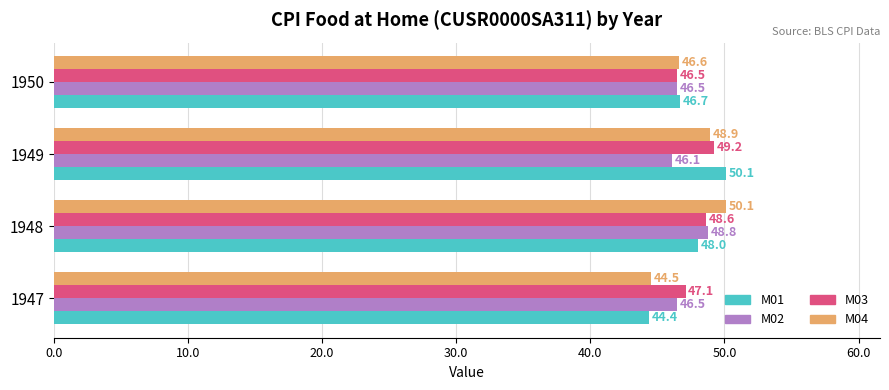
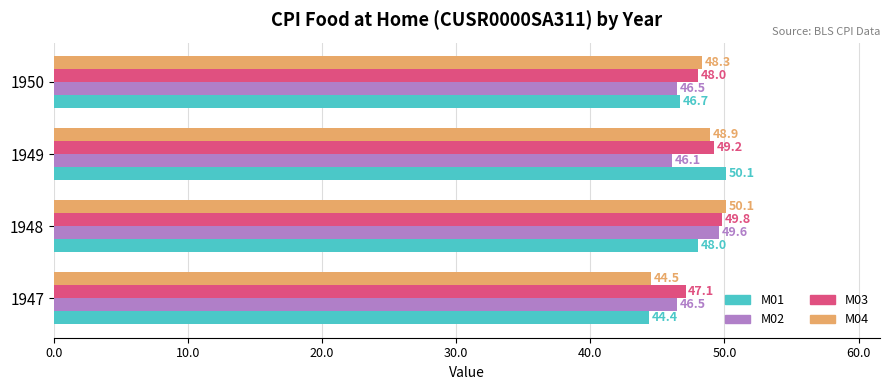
  {
    "M01": {
      "1950": 46.7,
      "1949": 50.1,
      "1948": 48.0,
      "1947": 44.4
    },
    "M02": {
      "1950": 46.5,
      "1949": 46.1,
-     "1948": 48.8,
+     "1948": 49.6,
      "1947": 46.5
    },
    "M03": {
-     "1950": 46.5,
+     "1950": 48.0,
      "1949": 49.2,
-     "1948": 48.6,
+     "1948": 49.8,
      "1947": 47.1
    },
    "M04": {
-     "1950": 46.6,
+     "1950": 48.3,
      "1949": 48.9,
      "1948": 50.1,
      "1947": 44.5
    }
  }
